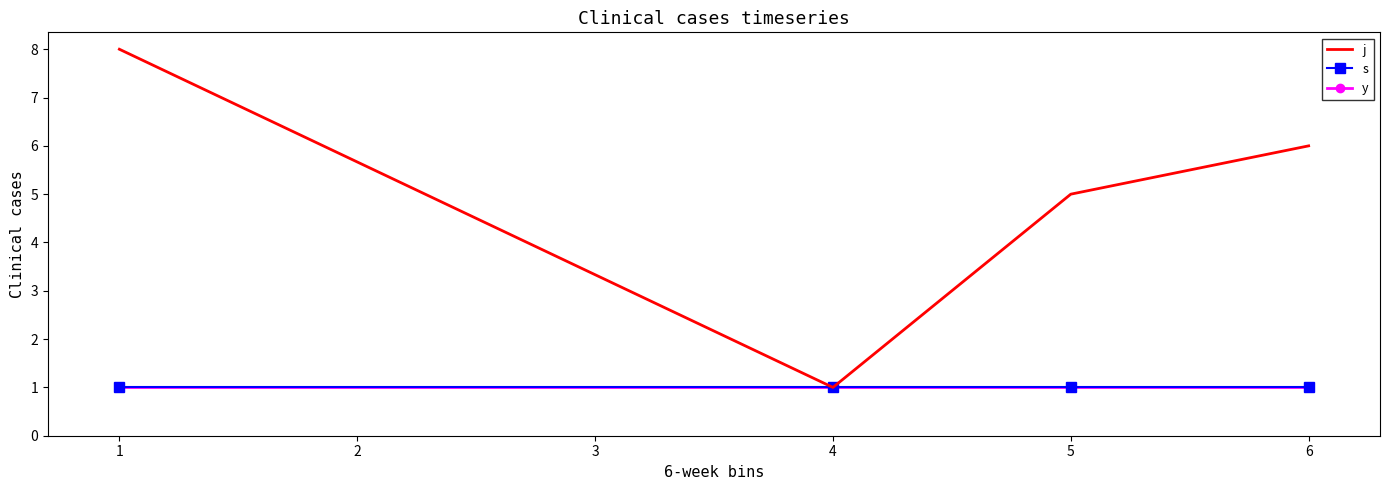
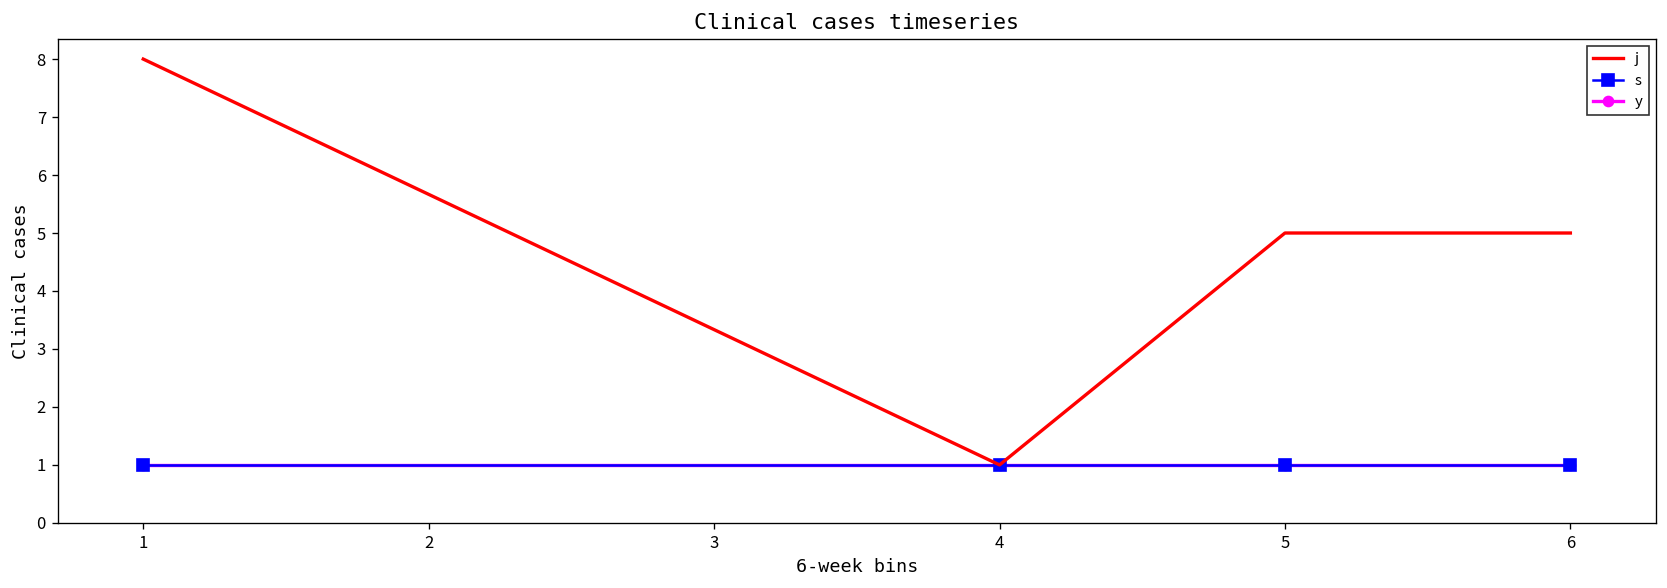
  {
    "j": {
      "1": 8,
      "5": 5,
-     "6": 6
+     "6": 5
    },
    "y": {
      "1": 1,
      "5": 1,
      "6": 1
    }
  }
